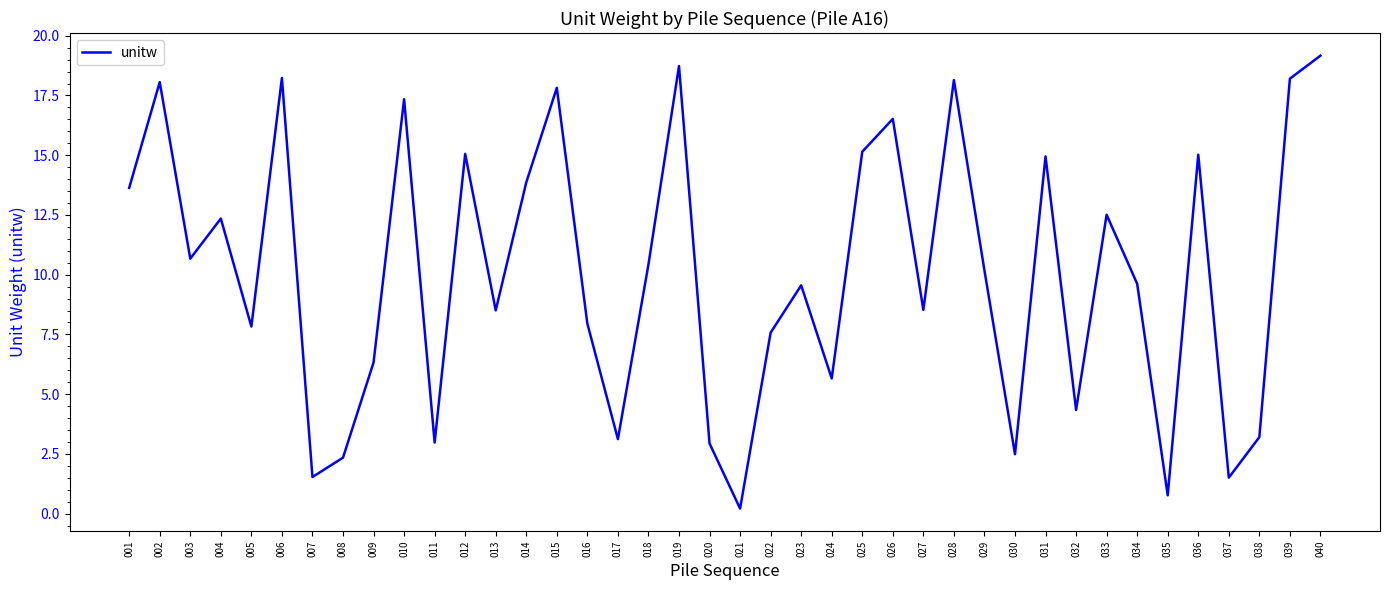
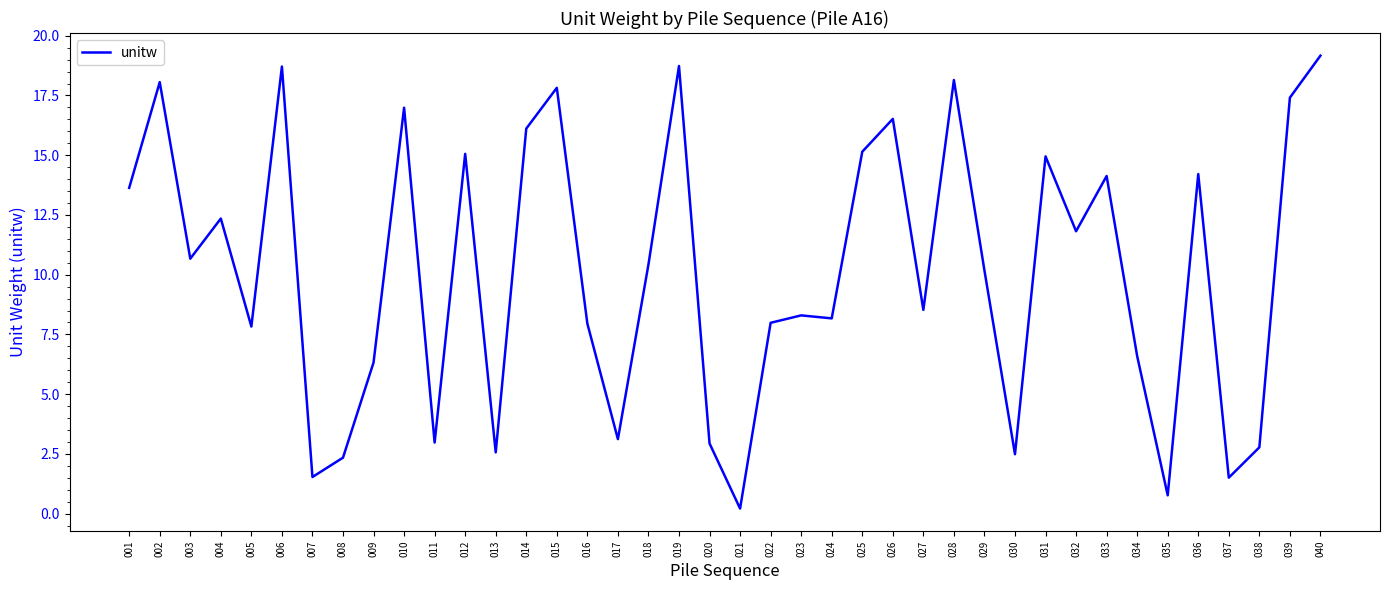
  {
    "001": 13.6,
    "002": 18.1,
    "003": 10.7,
    "004": 12.3,
    "005": 7.8,
-   "006": 18.2,
+   "006": 18.7,
    "007": 1.5,
    "008": 2.3,
    "009": 6.3,
-   "010": 17.3,
+   "010": 17.0,
    "011": 3.0,
    "012": 15.1,
-   "013": 8.5,
-   "014": 13.9,
+   "013": 2.6,
+   "014": 16.1,
    "015": 17.8,
    "016": 8.0,
    "017": 3.1,
    "018": 10.4,
    "019": 18.7,
    "020": 2.9,
    "021": 0.2,
-   "022": 7.6,
-   "023": 9.6,
-   "024": 5.7,
+   "022": 8.0,
+   "023": 8.3,
+   "024": 8.2,
    "025": 15.1,
    "026": 16.5,
    "027": 8.5,
    "028": 18.1,
    "029": 10.2,
    "030": 2.5,
    "031": 15.0,
-   "032": 4.3,
-   "033": 12.5,
-   "034": 9.6,
+   "032": 11.8,
+   "033": 14.1,
+   "034": 6.6,
    "035": 0.8,
-   "036": 15.0,
+   "036": 14.2,
    "037": 1.5,
-   "038": 3.2,
-   "039": 18.2,
+   "038": 2.8,
+   "039": 17.4,
    "040": 19.2
  }
